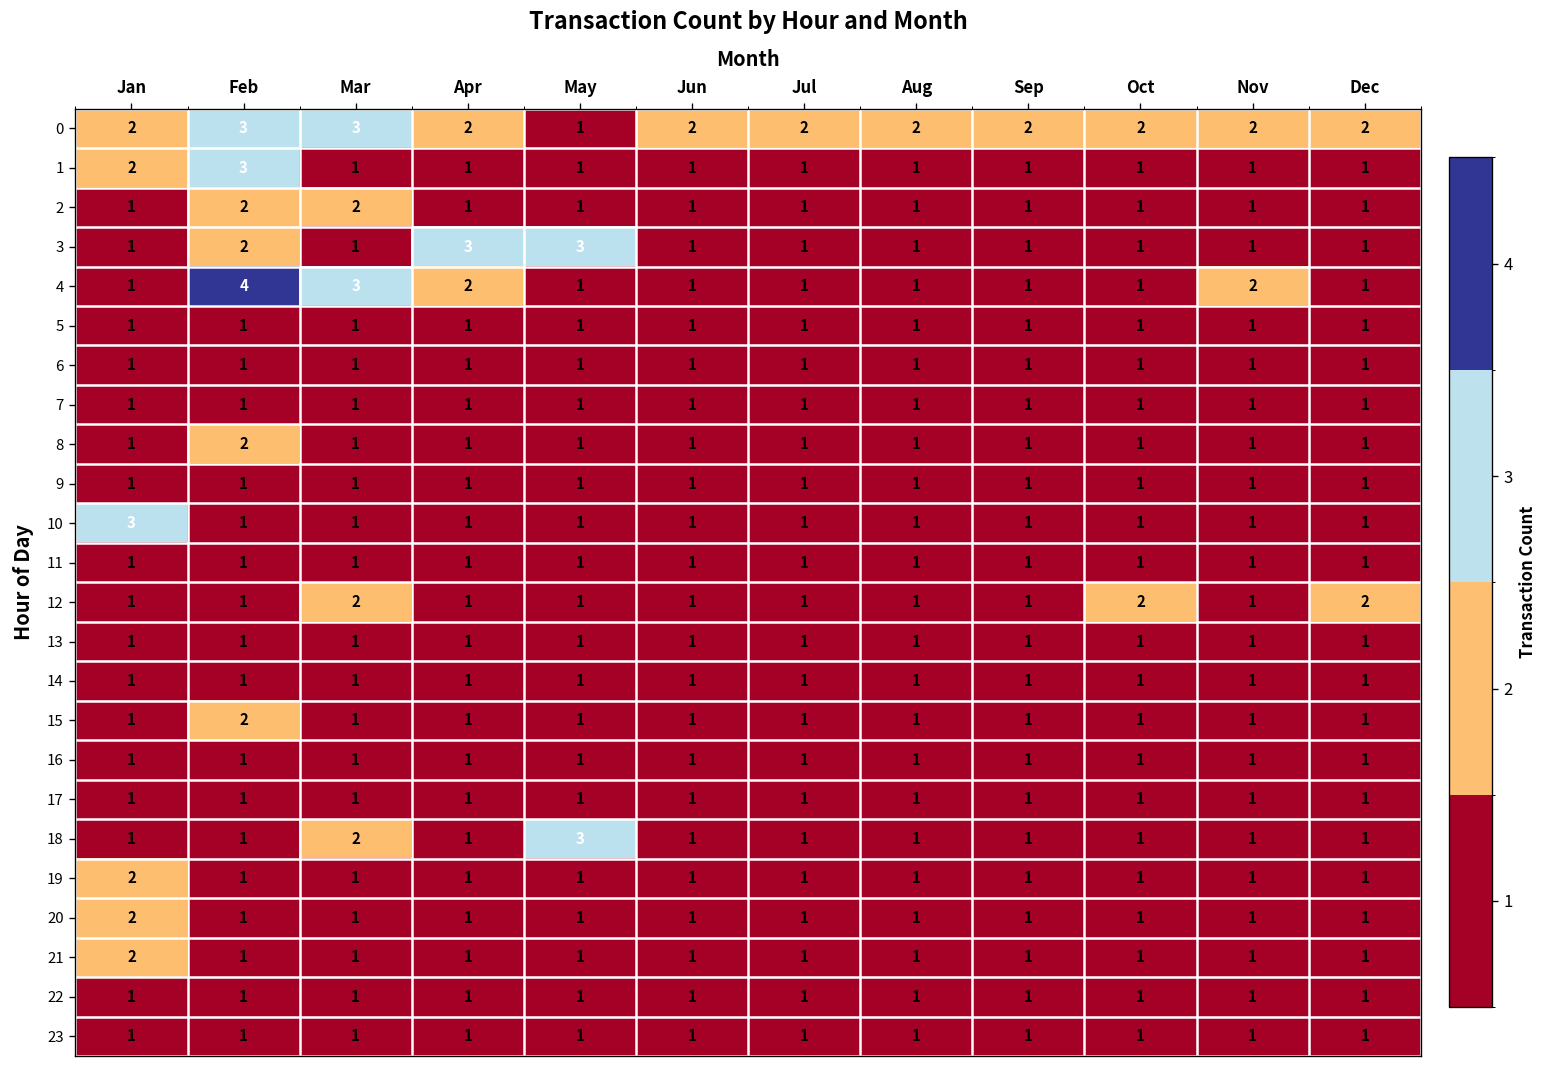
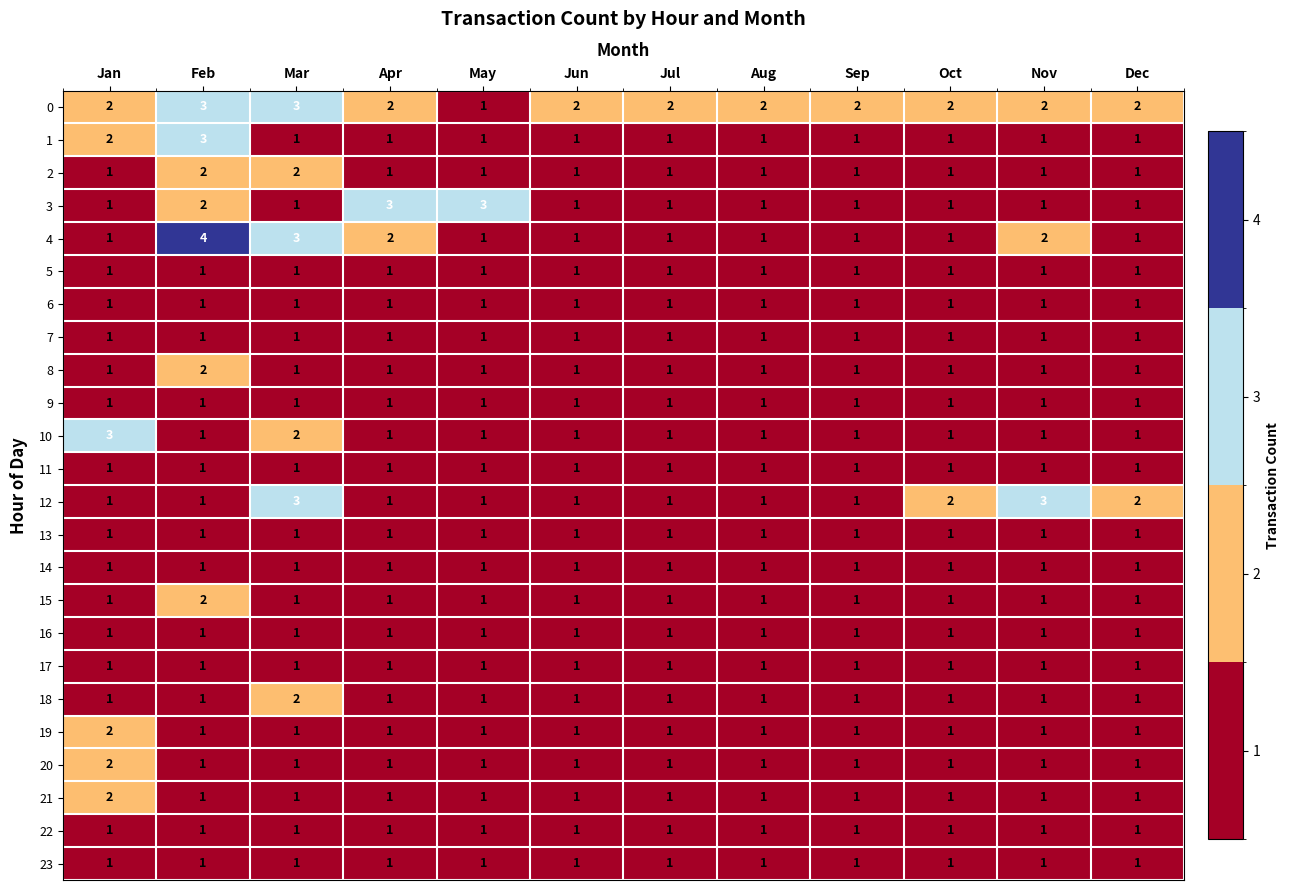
  {
    "10": {
      "Jan": 3,
      "Feb": 1,
-     "Mar": 1,
+     "Mar": 2,
      "Apr": 1,
      "May": 1,
      "Jun": 1,
      "Jul": 1,
      "Aug": 1,
      "Sep": 1,
      "Oct": 1,
      "Nov": 1,
      "Dec": 1
    },
    "12": {
      "Jan": 1,
      "Feb": 1,
-     "Mar": 2,
+     "Mar": 3,
      "Apr": 1,
      "May": 1,
      "Jun": 1,
      "Jul": 1,
      "Aug": 1,
      "Sep": 1,
      "Oct": 2,
-     "Nov": 1,
+     "Nov": 3,
      "Dec": 2
    },
    "18": {
      "Jan": 1,
      "Feb": 1,
      "Mar": 2,
      "Apr": 1,
-     "May": 3,
+     "May": 1,
      "Jun": 1,
      "Jul": 1,
      "Aug": 1,
      "Sep": 1,
      "Oct": 1,
      "Nov": 1,
      "Dec": 1
    }
  }
